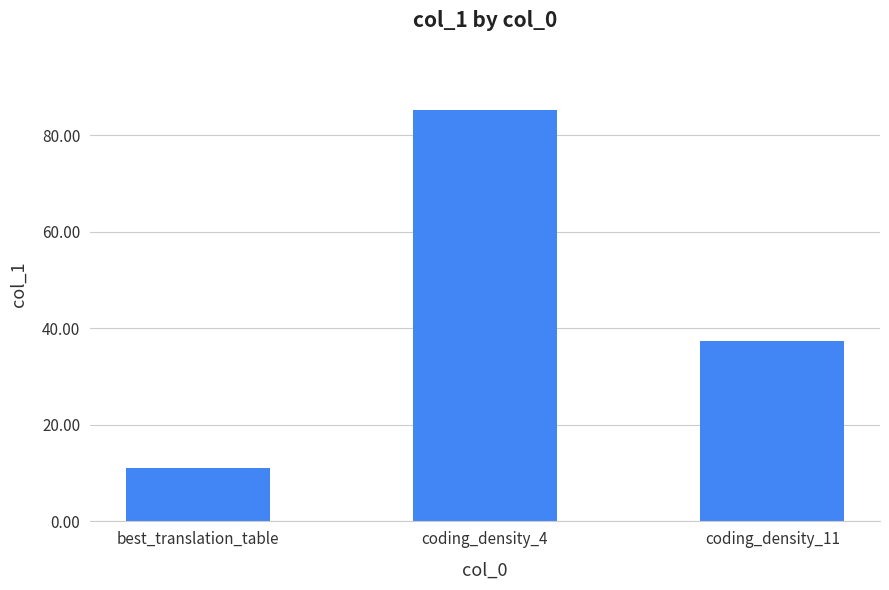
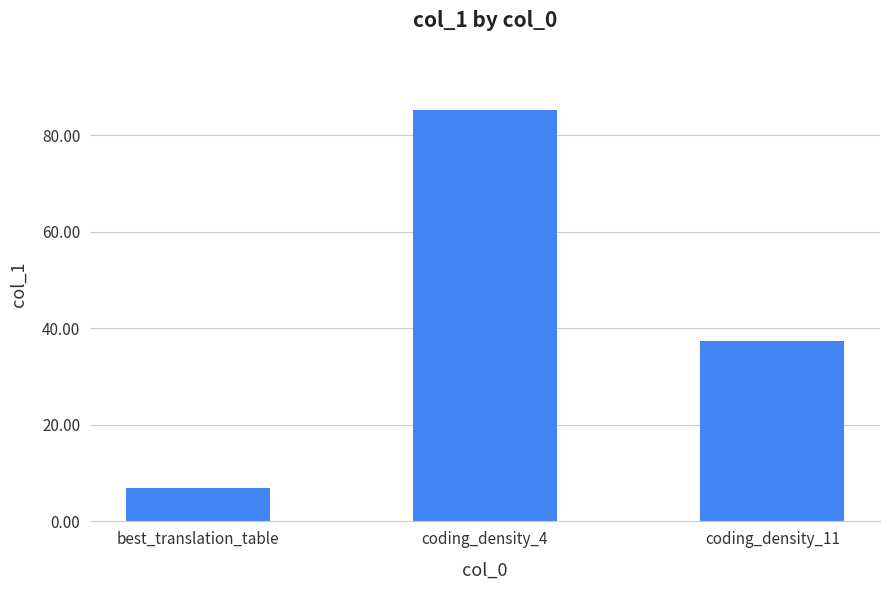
  {
-   "best_translation_table": 11,
+   "best_translation_table": 7,
    "coding_density_4": 85,
    "coding_density_11": 37
  }
